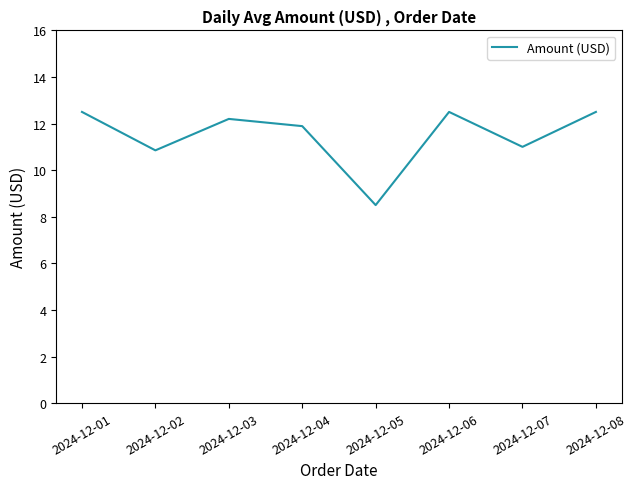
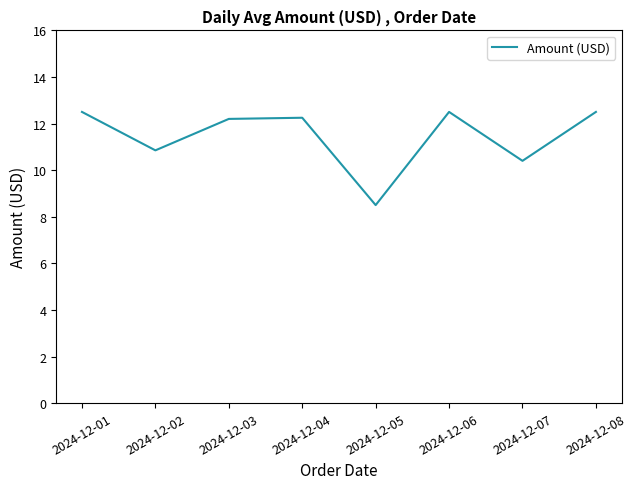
  {
    "2024-12-01": 12.5,
    "2024-12-02": 10.9,
    "2024-12-03": 12.2,
-   "2024-12-04": 11.9,
+   "2024-12-04": 12.3,
    "2024-12-05": 8.5,
    "2024-12-06": 12.5,
-   "2024-12-07": 11.0,
+   "2024-12-07": 10.4,
    "2024-12-08": 12.5
  }
